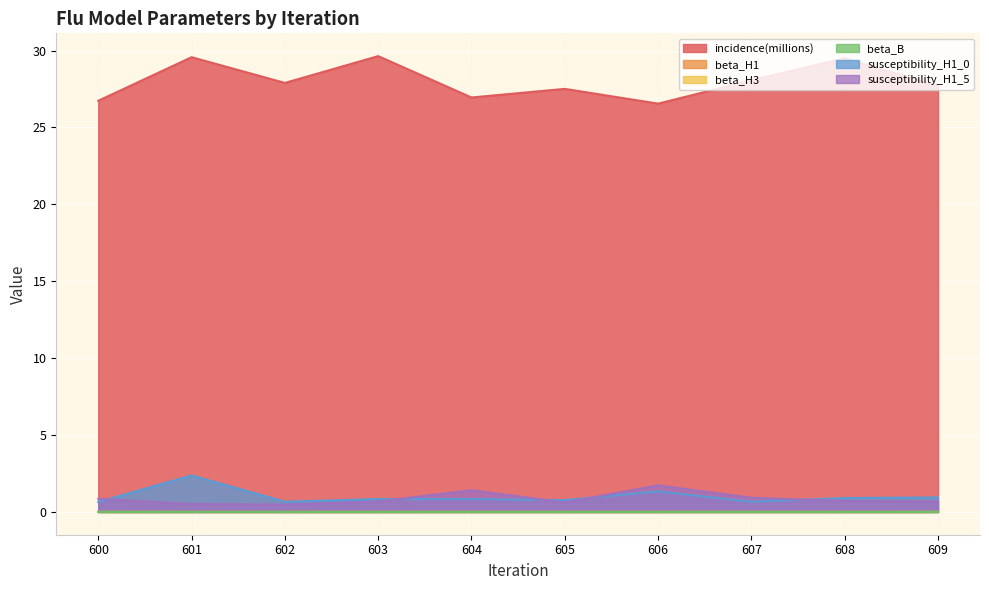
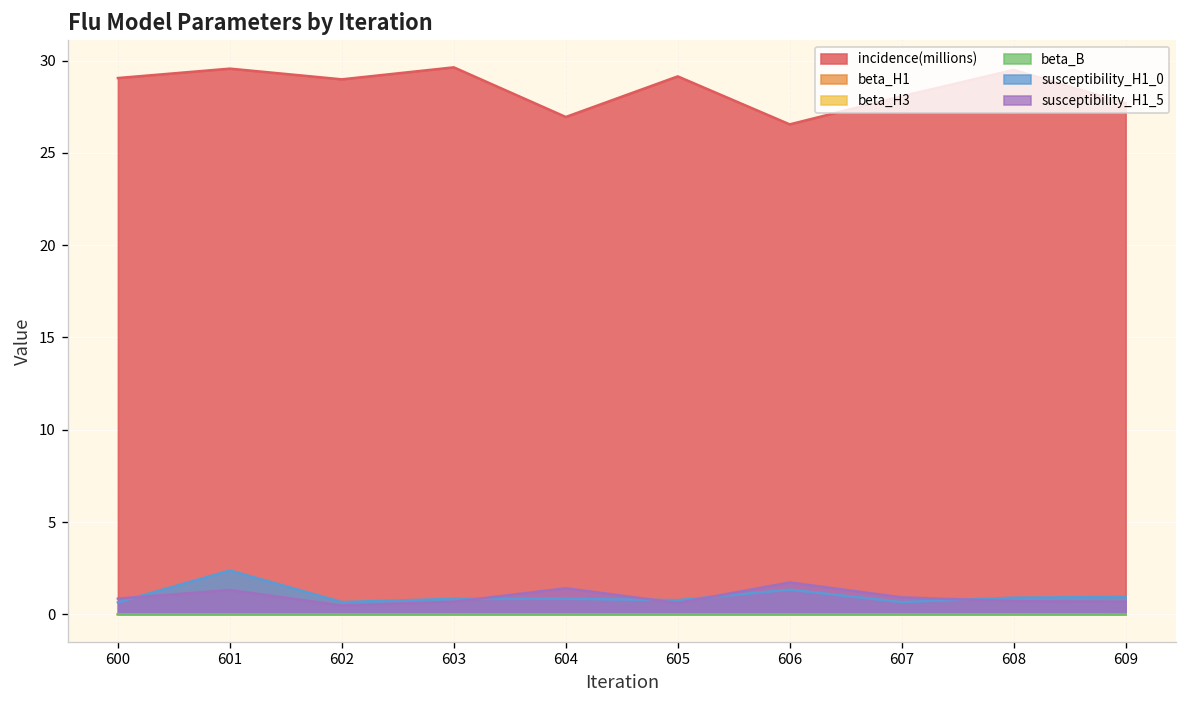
  {
    "incidence(millions)": {
-     "600": 26.7,
+     "600": 29.1,
      "601": 29.6,
-     "602": 27.9,
+     "602": 29.0,
      "603": 29.6,
      "604": 26.9,
-     "605": 27.5,
+     "605": 29.1,
      "606": 26.5
    },
    "beta_B": {
      "600": 0.0,
      "601": 0.0,
      "602": 0.0,
      "603": 0.0,
      "604": 0.0,
      "605": 0.0,
      "606": 0.0,
      "607": 0.0,
      "608": 0.0,
      "609": 0.0
    },
    "susceptibility_H1_0": {
      "600": 0.6,
      "601": 2.4,
      "602": 0.7,
      "604": 0.8,
      "606": 1.3,
      "607": 0.7,
      "608": 0.9,
      "609": 0.9
    },
    "susceptibility_H1_5": {
      "600": 0.9,
-     "601": 0.5,
+     "601": 1.3,
      "602": 0.5,
      "604": 1.4,
      "606": 1.7,
      "607": 0.9,
      "608": 0.7,
      "609": 0.7
    }
  }
